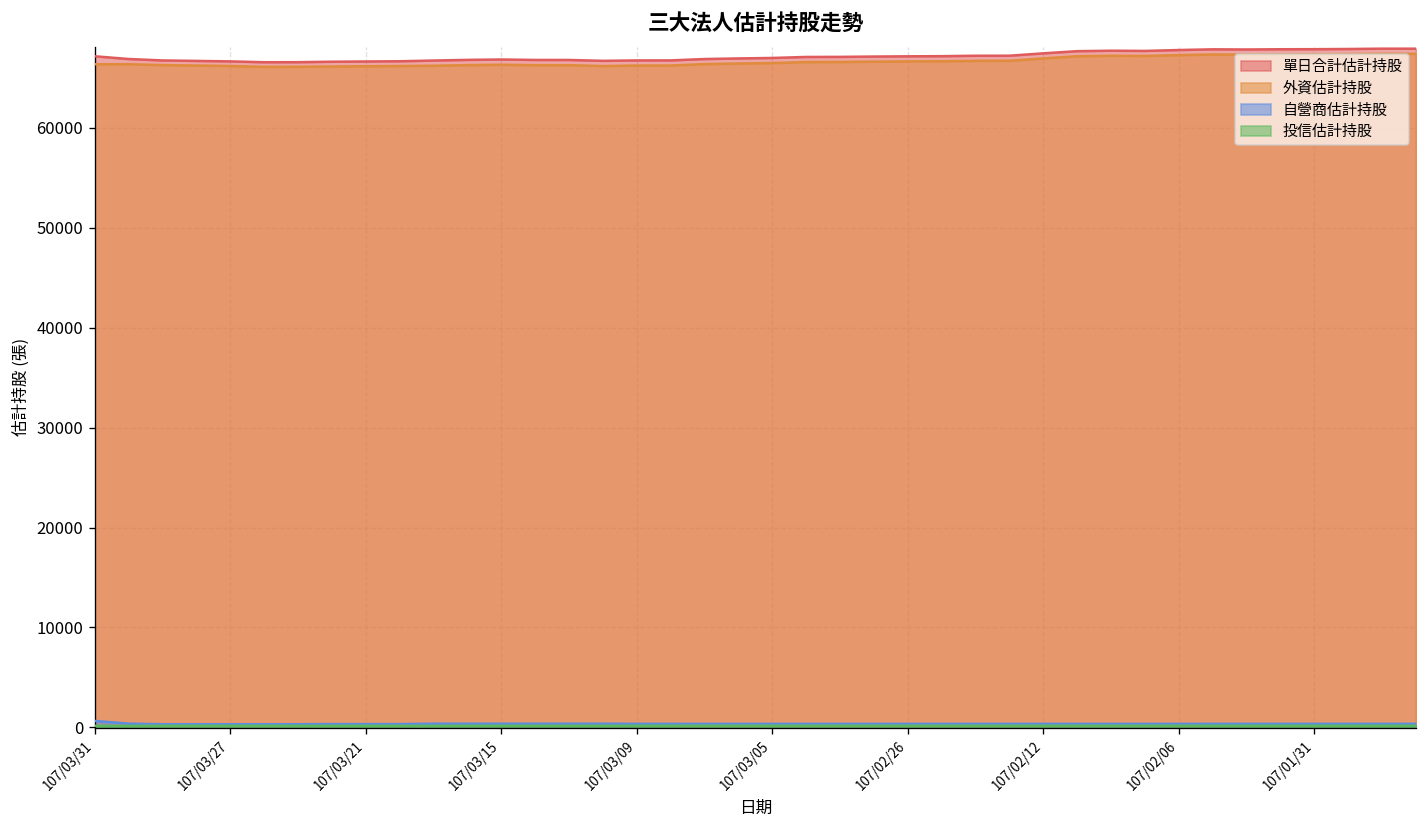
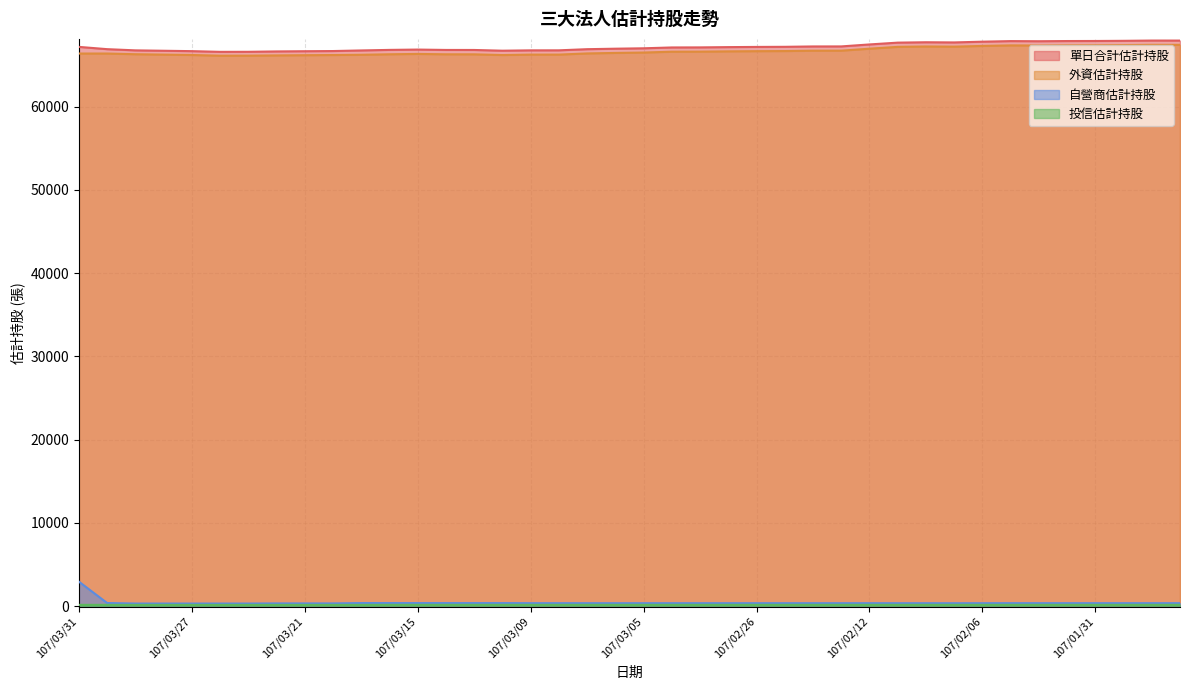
  {
    "自營商估計持股": {
-     "107/03/31": 1000
+     "107/03/31": 3000
    },
    "投信估計持股": {
      "107/03/31": 0
    }
  }
